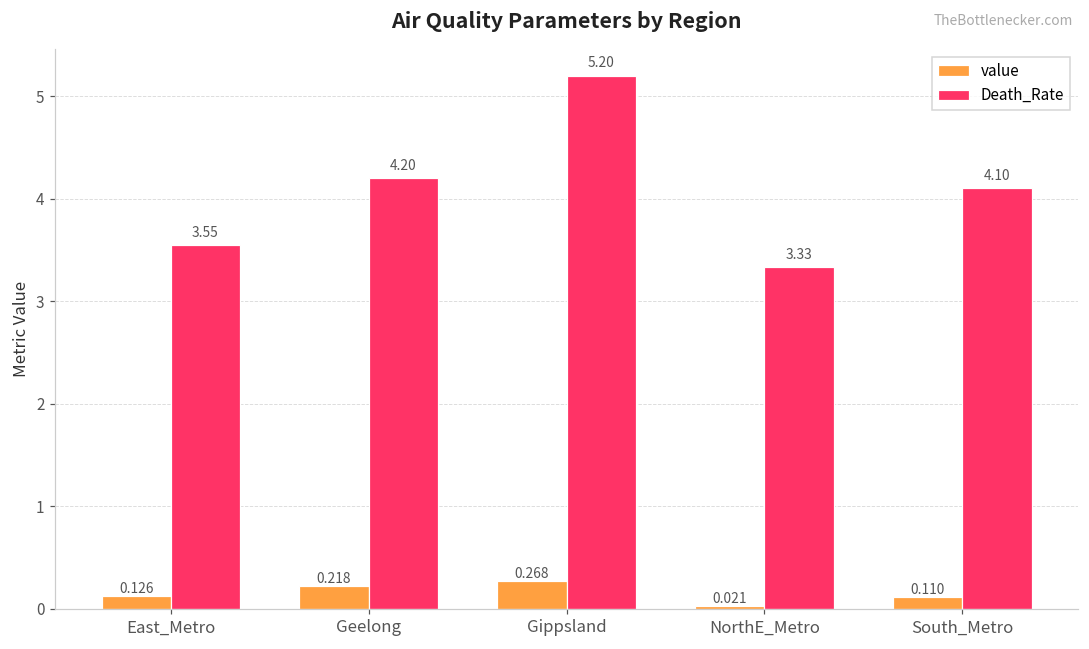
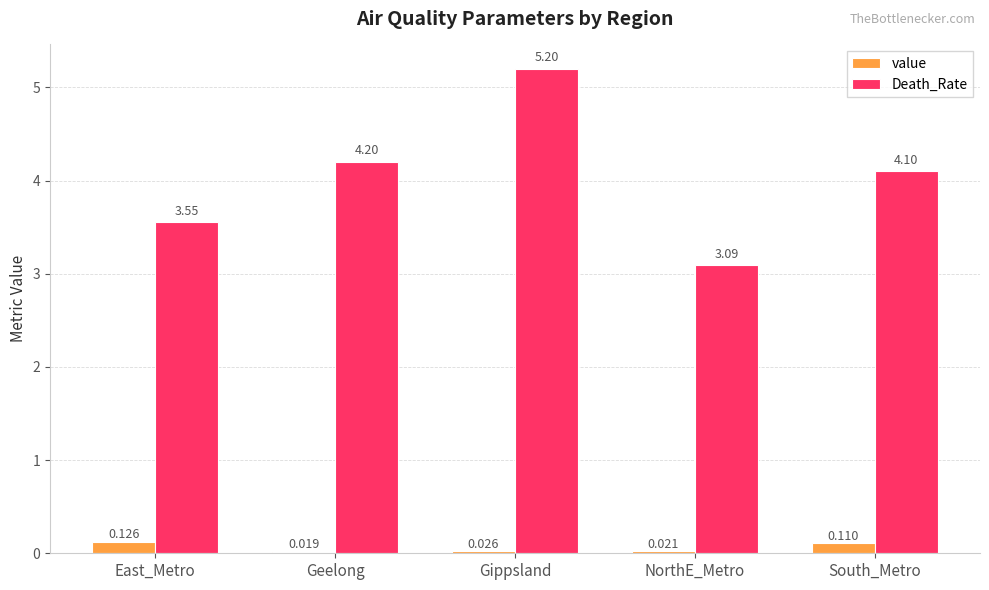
  {
    "value": {
      "East_Metro": 0.126,
-     "Geelong": 0.218,
-     "Gippsland": 0.268,
+     "Geelong": 0.019,
+     "Gippsland": 0.026,
      "NorthE_Metro": 0.021,
      "South_Metro": 0.110
    },
    "Death_Rate": {
      "East_Metro": 3.55,
      "Geelong": 4.20,
      "Gippsland": 5.20,
-     "NorthE_Metro": 3.33,
+     "NorthE_Metro": 3.09,
      "South_Metro": 4.10
    }
  }
